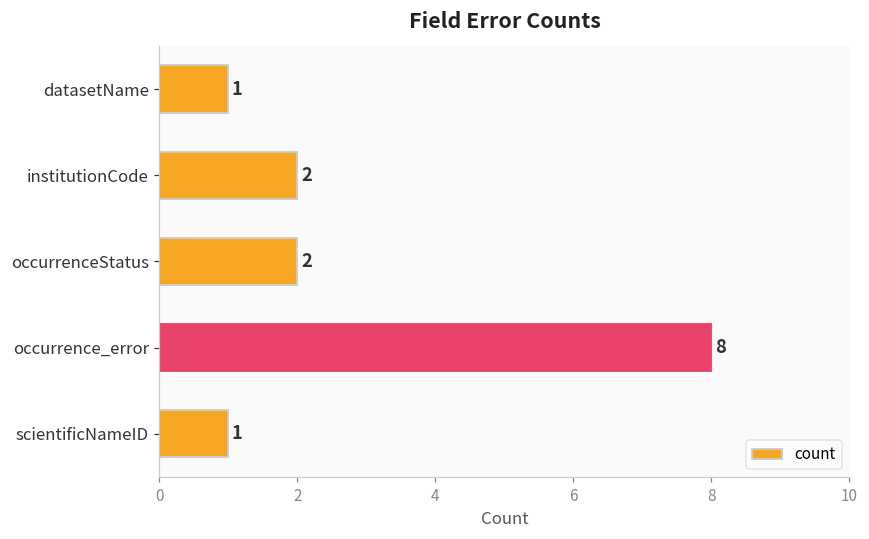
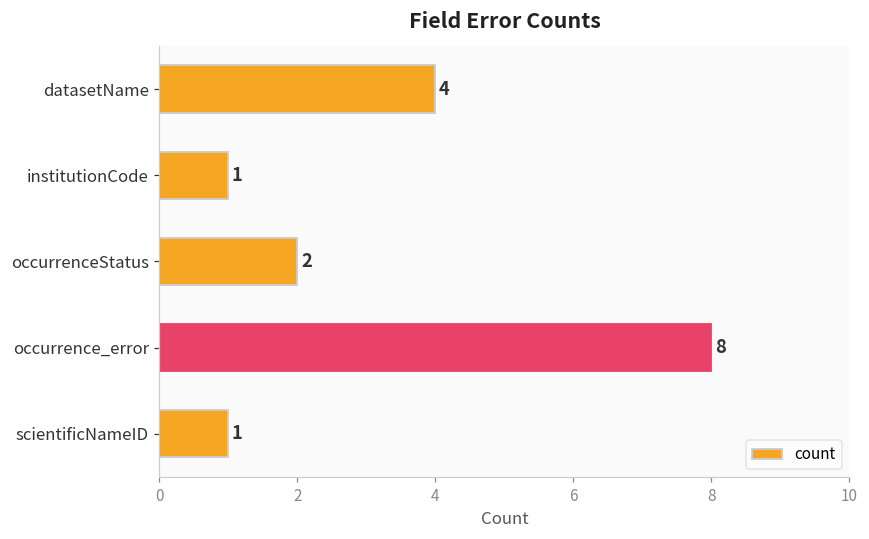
  {
-   "datasetName": 1,
-   "institutionCode": 2,
+   "datasetName": 4,
+   "institutionCode": 1,
    "occurrenceStatus": 2,
    "occurrence_error": 8,
    "scientificNameID": 1
  }
